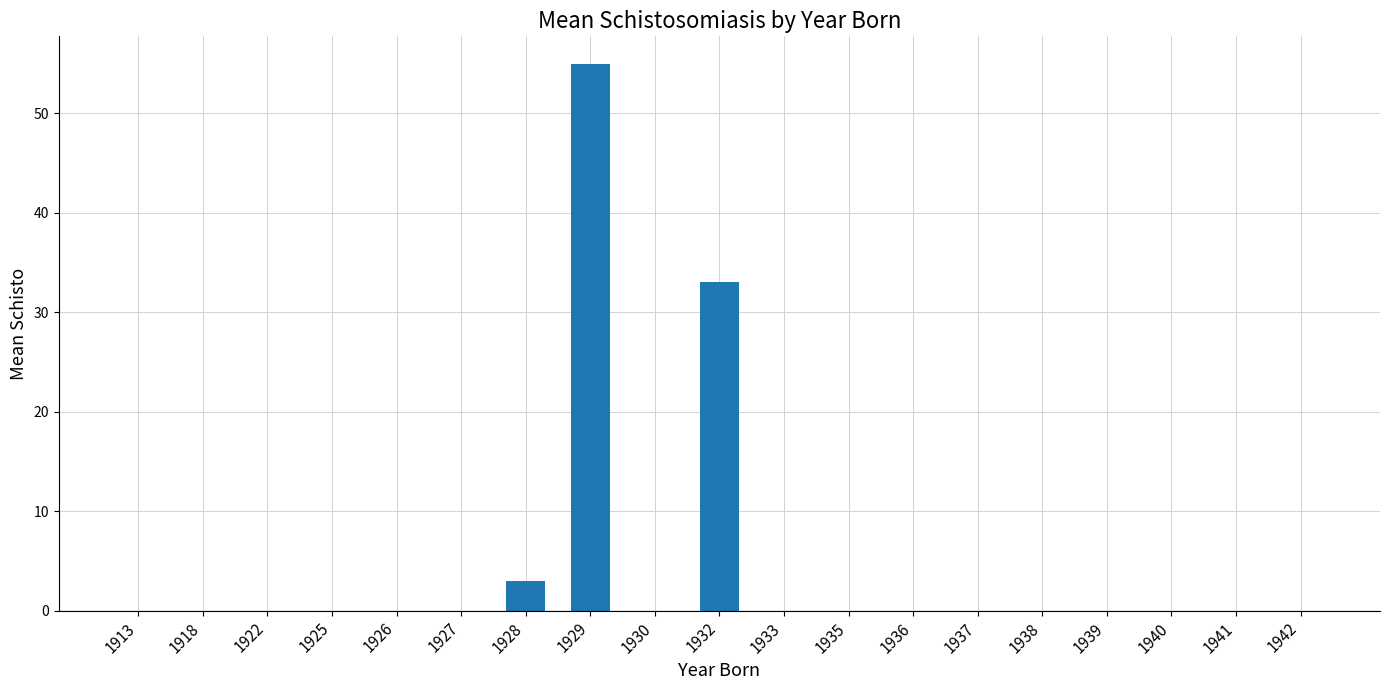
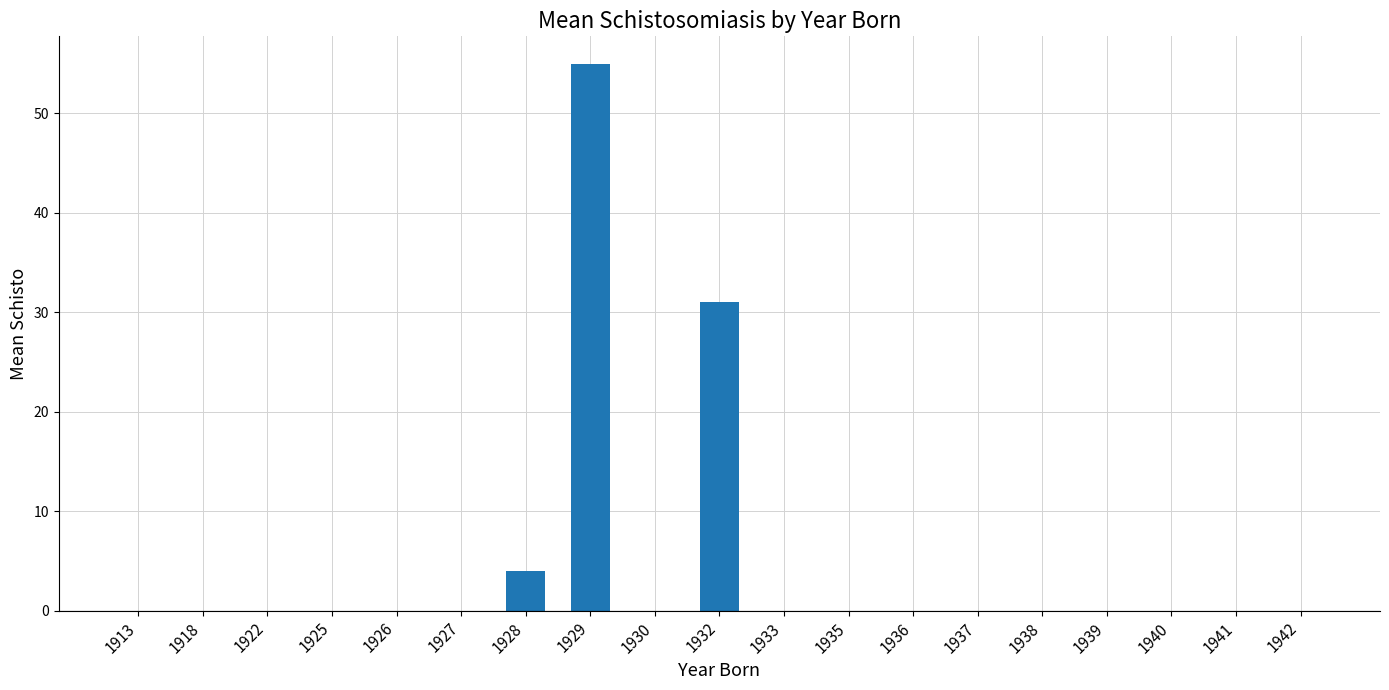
  {
    "1913": 0,
    "1918": 0,
    "1922": 0,
    "1925": 0,
    "1926": 0,
    "1927": 0,
-   "1928": 3,
+   "1928": 4,
    "1929": 55,
    "1930": 0,
-   "1932": 33,
+   "1932": 31,
    "1933": 0,
    "1935": 0,
    "1936": 0,
    "1937": 0,
    "1938": 0,
    "1939": 0,
    "1940": 0,
    "1941": 0,
    "1942": 0
  }
